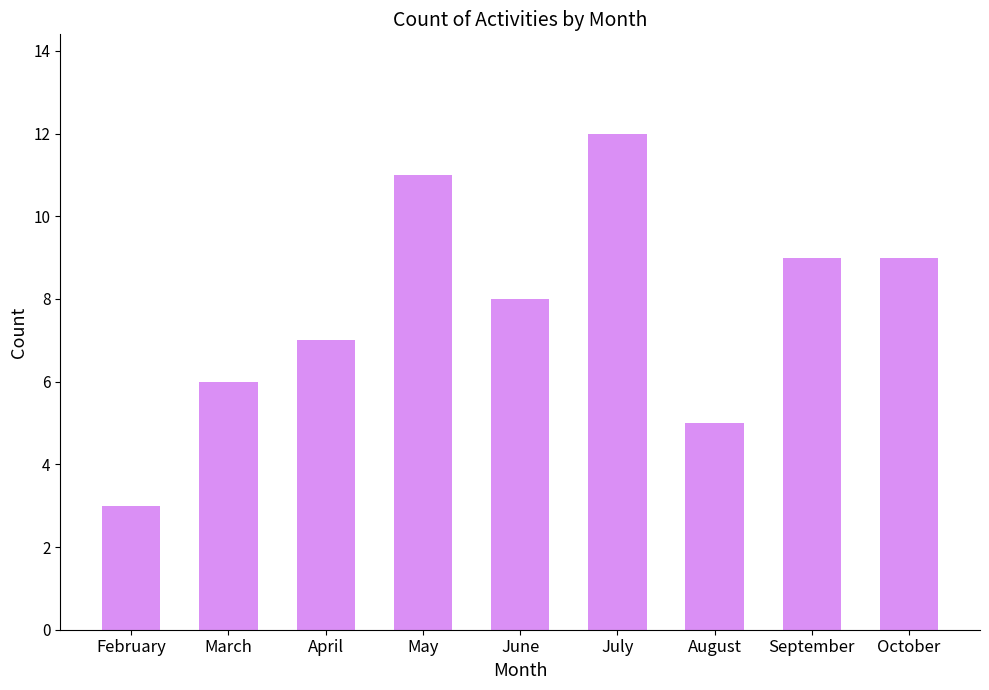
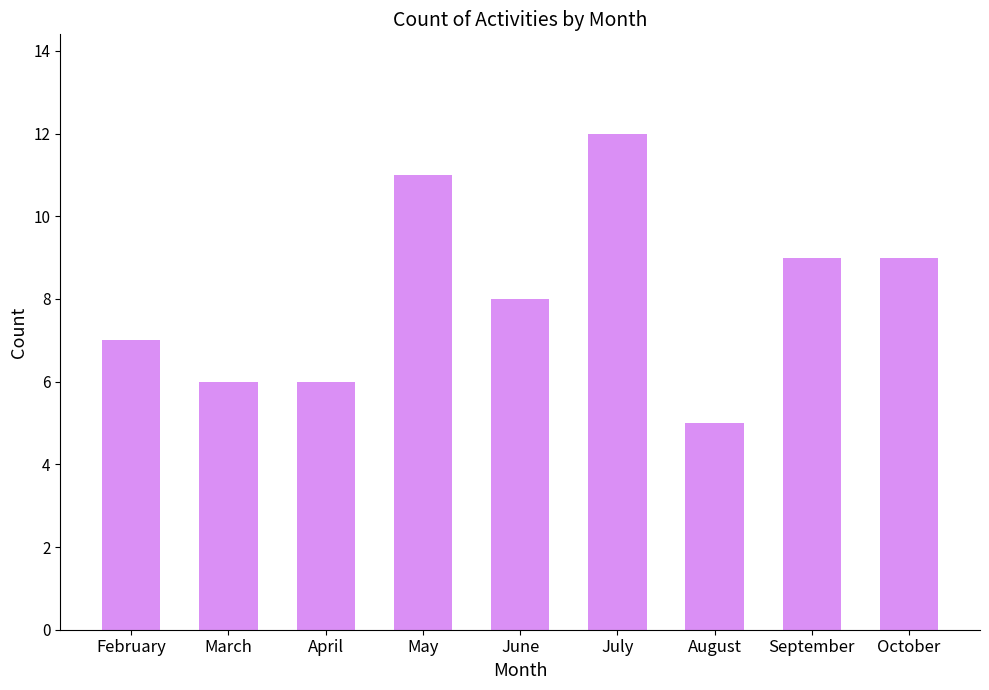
  {
-   "February": 3,
+   "February": 7,
    "March": 6,
-   "April": 7,
+   "April": 6,
    "May": 11,
    "June": 8,
    "July": 12,
    "August": 5,
    "September": 9,
    "October": 9
  }
